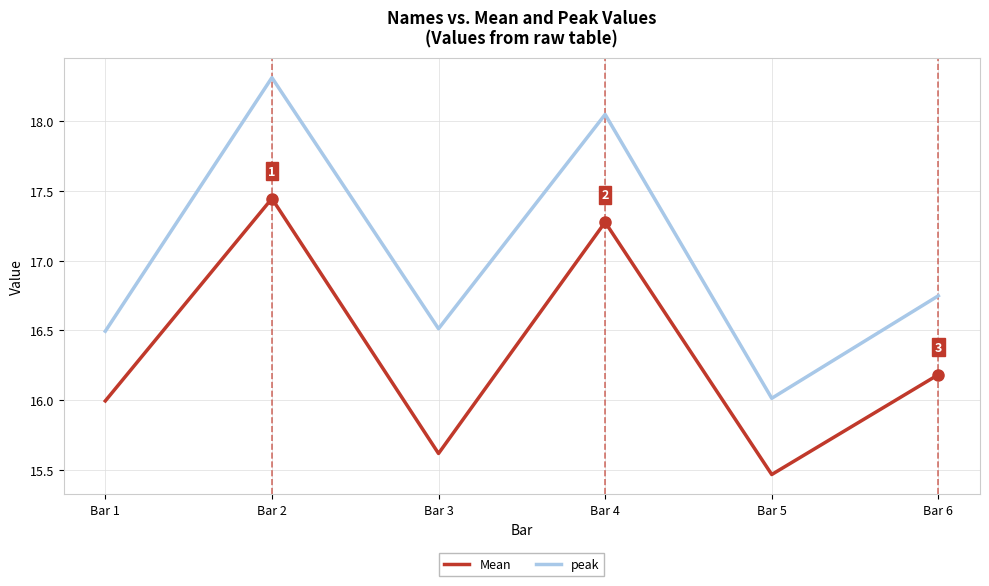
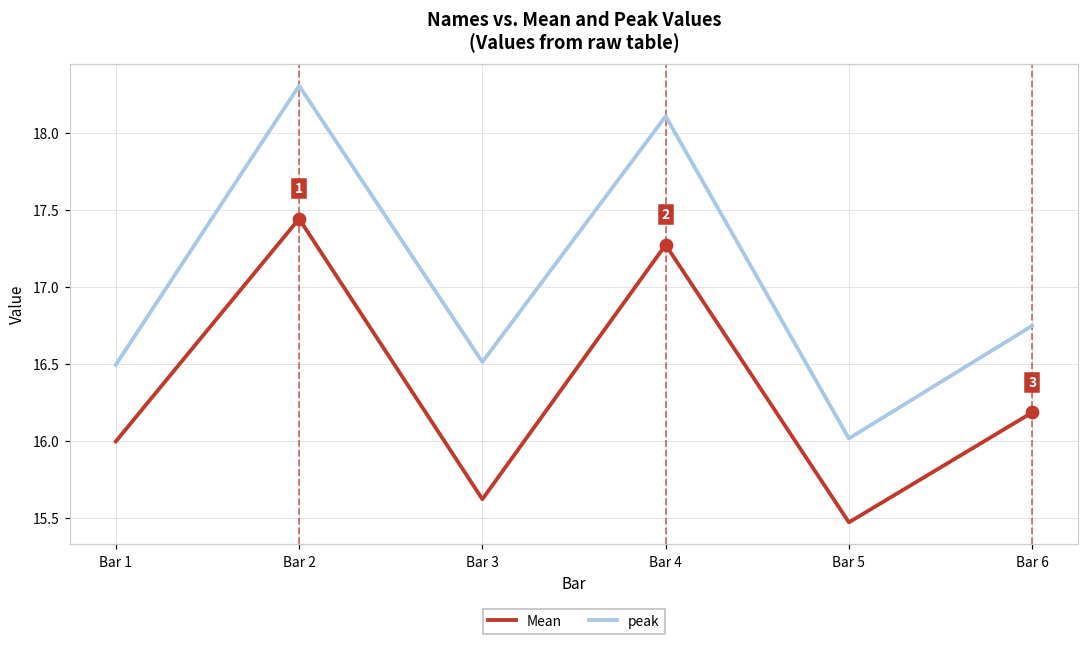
  {
    "peak": {
      "Bar 1": 16.49,
      "Bar 2": 18.31,
      "Bar 3": 16.51,
-     "Bar 4": 18.05,
+     "Bar 4": 18.11,
      "Bar 5": 16.02,
      "Bar 6": 16.75
    }
  }
